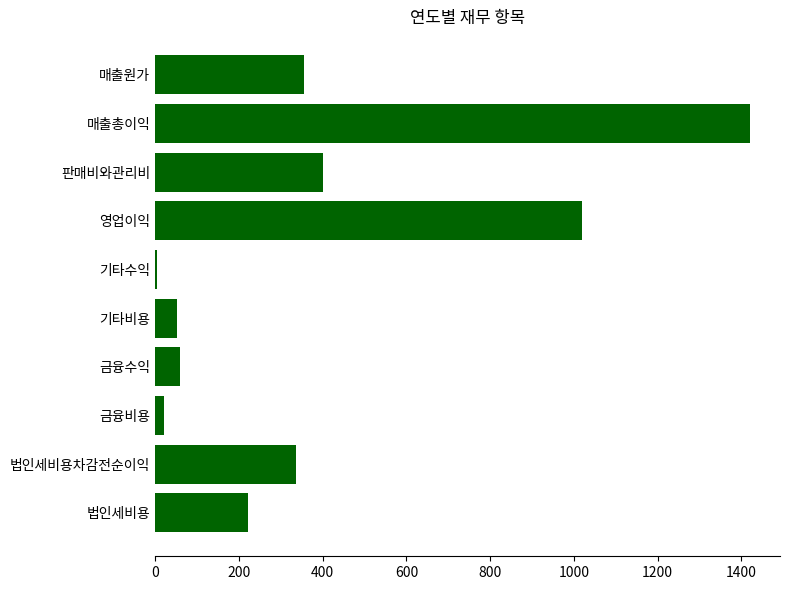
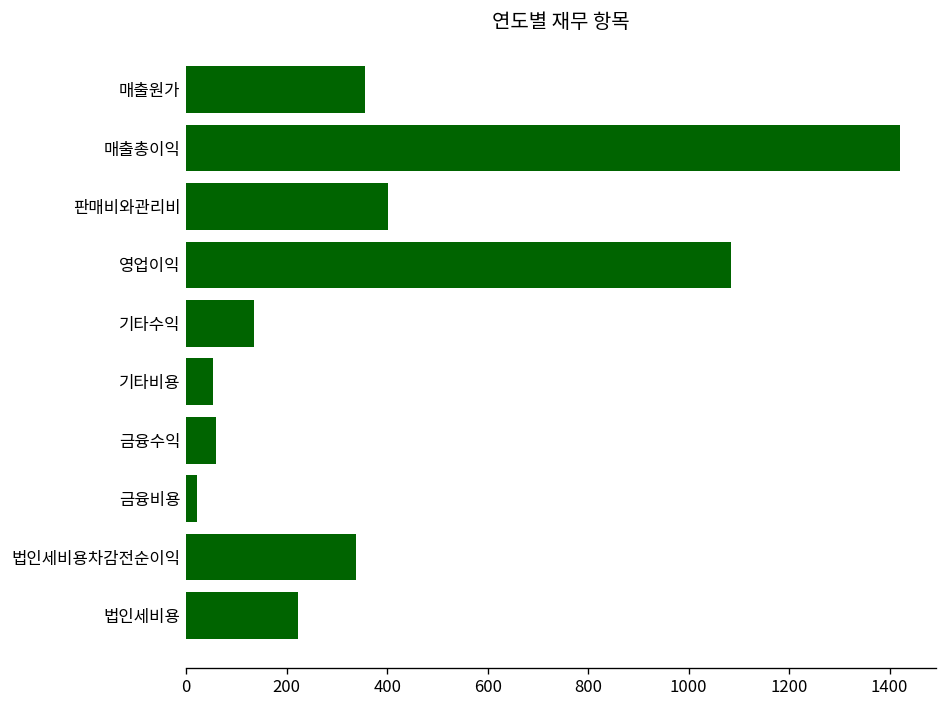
  {
    "매출원가": 360,
    "매출총이익": 1420,
    "판매비와관리비": 400,
-   "영업이익": 1020,
-   "기타수익": 0,
+   "영업이익": 1080,
+   "기타수익": 140,
    "기타비용": 50,
    "금융수익": 60,
    "금융비용": 20,
    "법인세비용차감전순이익": 340,
    "법인세비용": 220
  }
